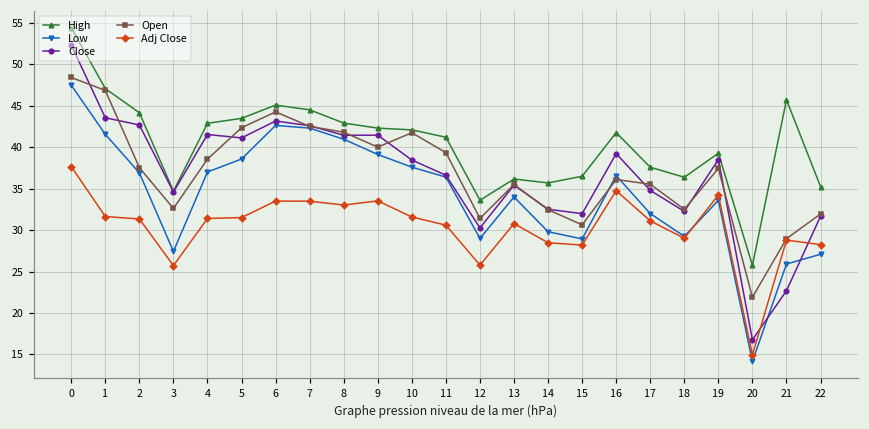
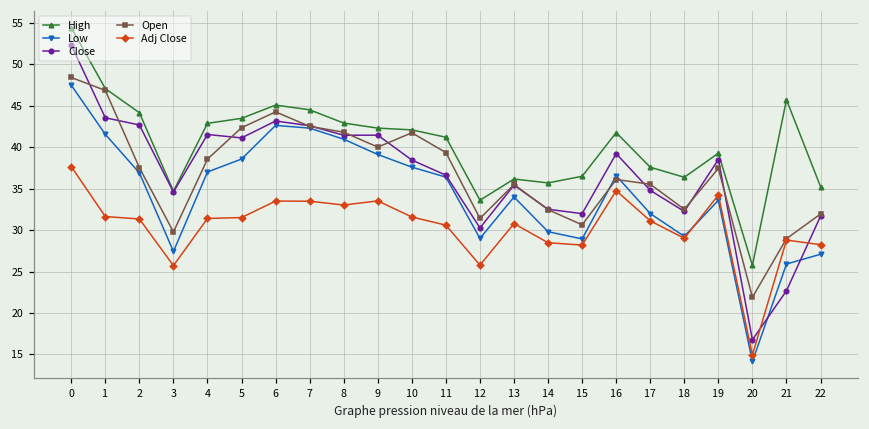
  {
    "High": {
      "2": 44,
      "4": 43,
      "5": 43,
      "6": 45,
      "7": 45,
      "8": 43,
      "9": 42,
      "10": 42,
      "11": 41,
      "12": 34,
      "13": 36,
      "14": 36,
      "15": 37,
      "16": 42,
      "17": 38,
      "18": 36,
      "19": 39,
      "20": 26,
      "21": 46,
      "22": 35
    },
    "Low": {
      "0": 47,
      "1": 42,
      "2": 37,
      "3": 27,
      "4": 37,
      "5": 39,
      "6": 43,
      "8": 41,
      "9": 39,
      "10": 38,
      "12": 29,
      "13": 34,
      "14": 30,
      "15": 29,
      "16": 37,
      "17": 32,
      "19": 34,
      "20": 14,
      "21": 26,
      "22": 27
    },
    "Close": {
      "1": 44,
      "2": 43,
      "4": 42,
      "5": 41,
      "6": 43,
      "8": 41,
      "9": 41,
      "10": 38,
      "12": 30,
      "15": 32,
      "16": 39,
      "17": 35,
      "19": 39,
      "20": 17,
      "21": 23
    },
    "Open": {
      "0": 48,
      "2": 38,
-     "3": 33,
+     "3": 30,
      "4": 39,
      "5": 42,
      "6": 44,
      "8": 42,
      "9": 40,
      "10": 42,
      "11": 39,
      "12": 31,
      "15": 31,
      "16": 36,
      "17": 36,
      "19": 37,
      "20": 22
    },
    "Adj Close": {
      "0": 38,
      "1": 32,
      "2": 31,
      "3": 26,
      "4": 31,
      "5": 32,
      "6": 34,
      "7": 33,
      "8": 33,
      "9": 34,
      "10": 32,
      "11": 31,
      "12": 26,
      "13": 31,
      "14": 28,
      "15": 28,
      "16": 35,
      "17": 31,
      "19": 34,
      "20": 15,
      "22": 28
    }
  }
